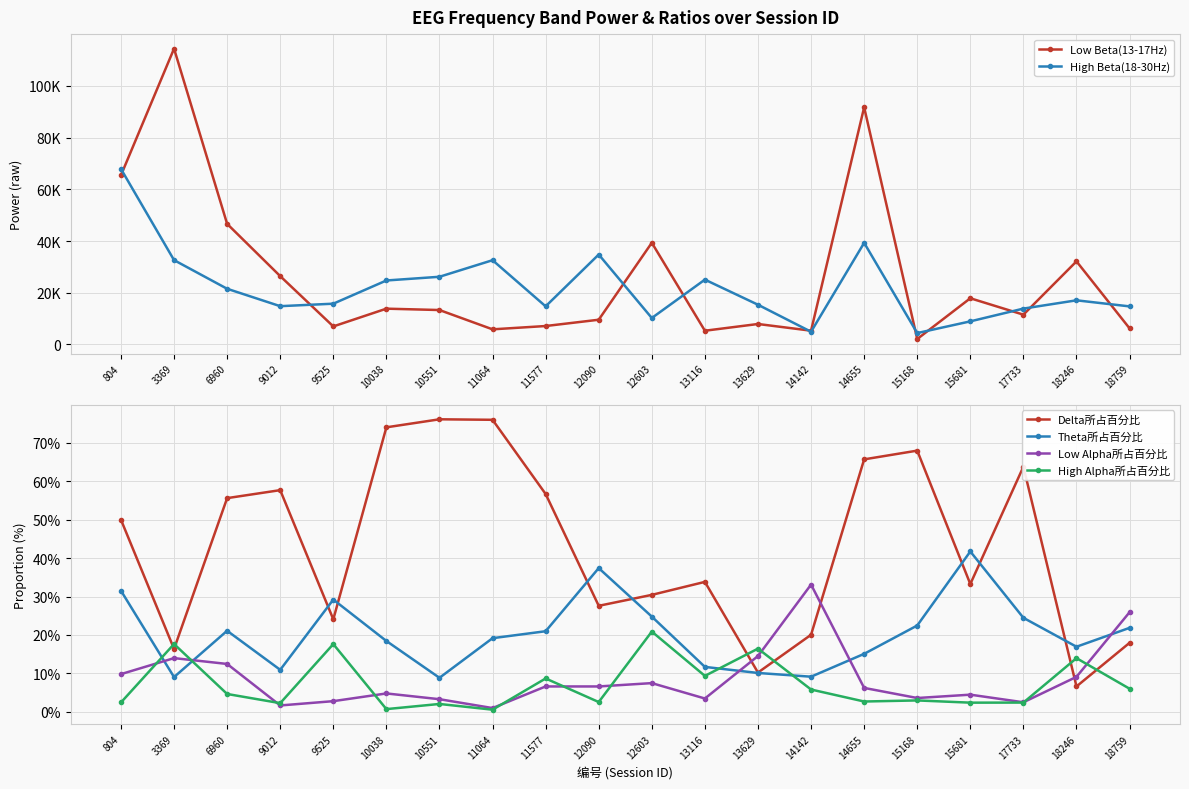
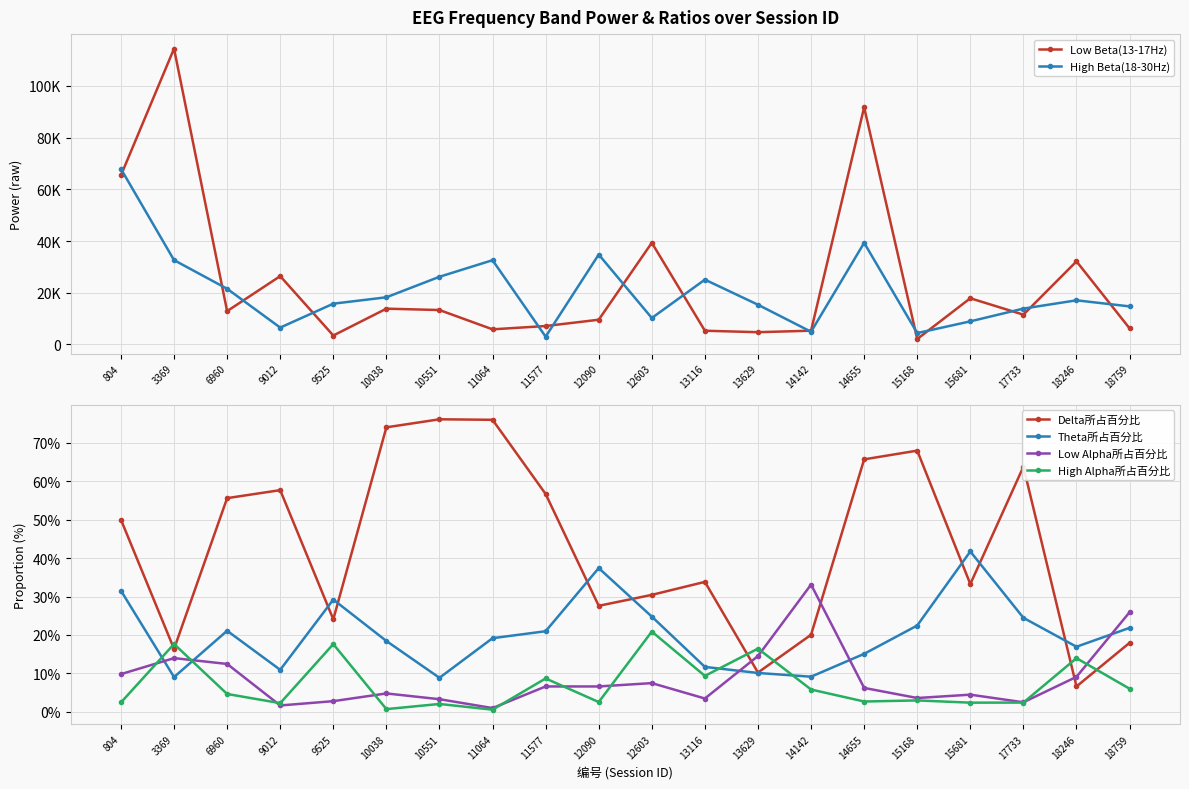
  {
    "EEG Frequency Band Power & Ratios over Session ID": {
      "Low Beta(13-17Hz)": {
        "804": 65000,
        "3369": 114000,
-       "6960": 47000,
+       "6960": 13000,
        "9012": 26000,
-       "9525": 7000,
+       "9525": 3000,
        "10038": 14000,
        "10551": 13000,
        "11064": 6000,
        "11577": 7000,
        "12090": 10000,
        "12603": 39000,
        "13116": 5000,
-       "13629": 8000,
+       "13629": 5000,
        "14655": 92000,
        "15168": 2000,
        "15681": 18000,
        "17733": 12000,
        "18246": 32000,
        "18759": 6000
      },
      "High Beta(18-30Hz)": {
        "804": 68000,
        "3369": 33000,
        "6960": 22000,
-       "9012": 15000,
+       "9012": 7000,
        "9525": 16000,
-       "10038": 25000,
+       "10038": 18000,
        "10551": 26000,
        "11064": 33000,
-       "11577": 15000,
+       "11577": 3000,
        "12090": 35000,
        "12603": 10000,
        "13116": 25000,
        "13629": 15000,
        "14655": 39000,
        "15168": 4000,
        "15681": 9000,
        "17733": 14000,
        "18246": 17000,
        "18759": 15000
      }
    }
  }
